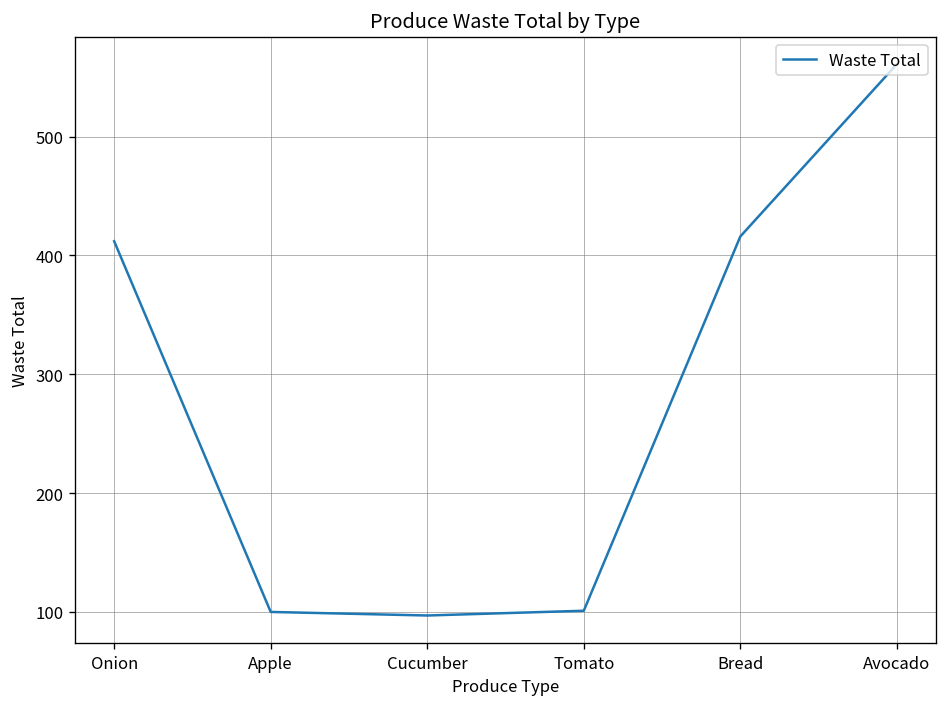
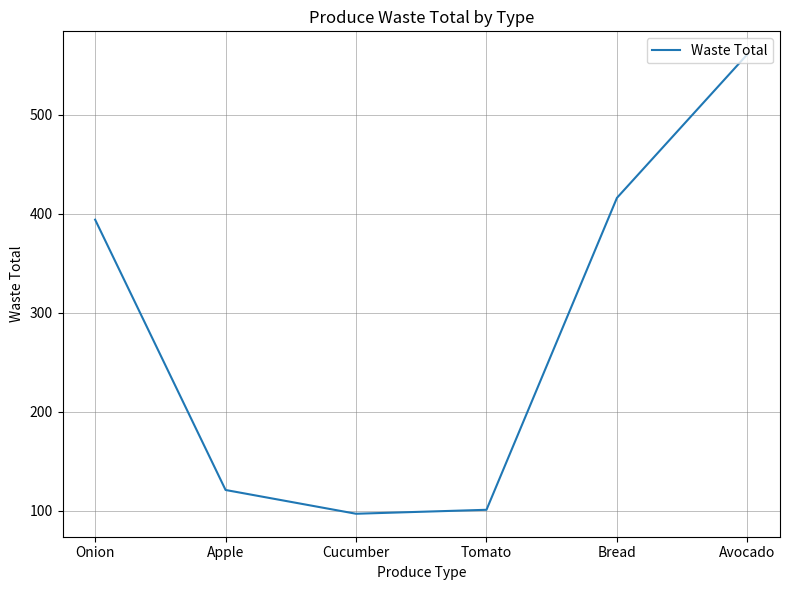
  {
-   "Onion": 410,
-   "Apple": 100,
+   "Onion": 390,
+   "Apple": 120,
    "Cucumber": 100,
    "Tomato": 100,
    "Bread": 420
  }
